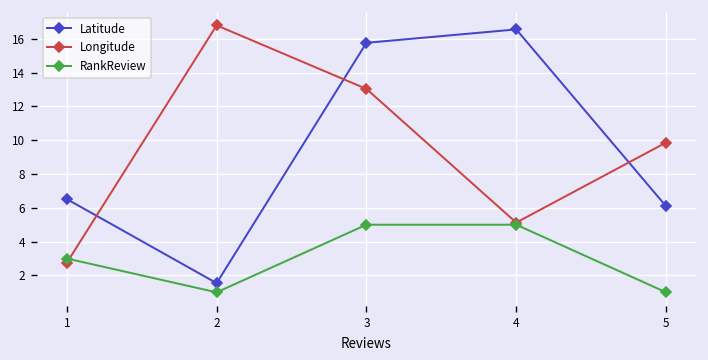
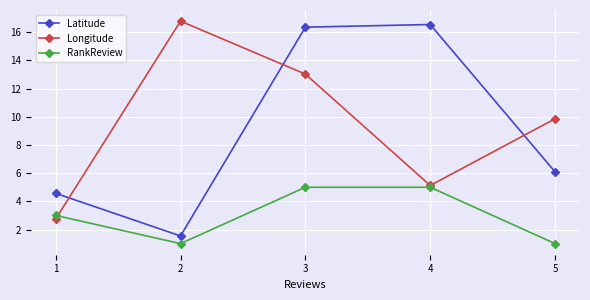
  {
    "Latitude": {
-     "1": 6.5,
+     "1": 4.6,
      "2": 1.5,
-     "3": 15.8,
+     "3": 16.4,
      "4": 16.6,
      "5": 6.1
    },
    "Longitude": {
      "1": 2.7,
      "2": 16.8,
      "3": 13.0,
      "5": 9.9
    },
    "RankReview": {
      "1": 3.0,
      "2": 1.0,
      "3": 5.0,
      "5": 1.0
    }
  }
